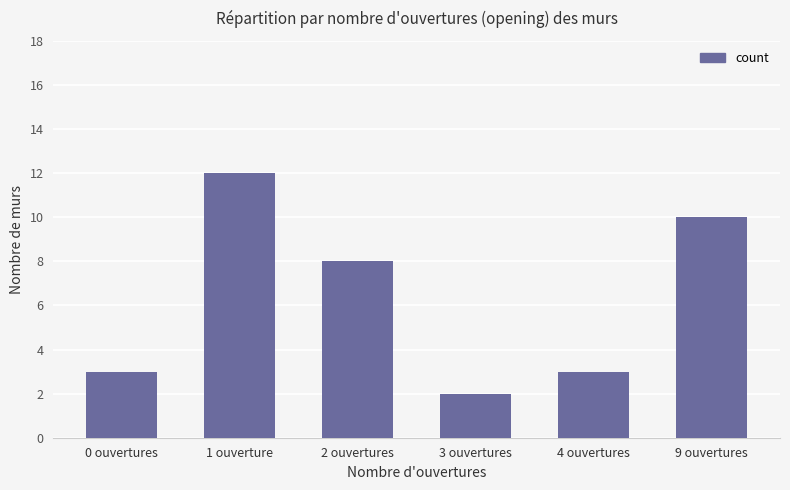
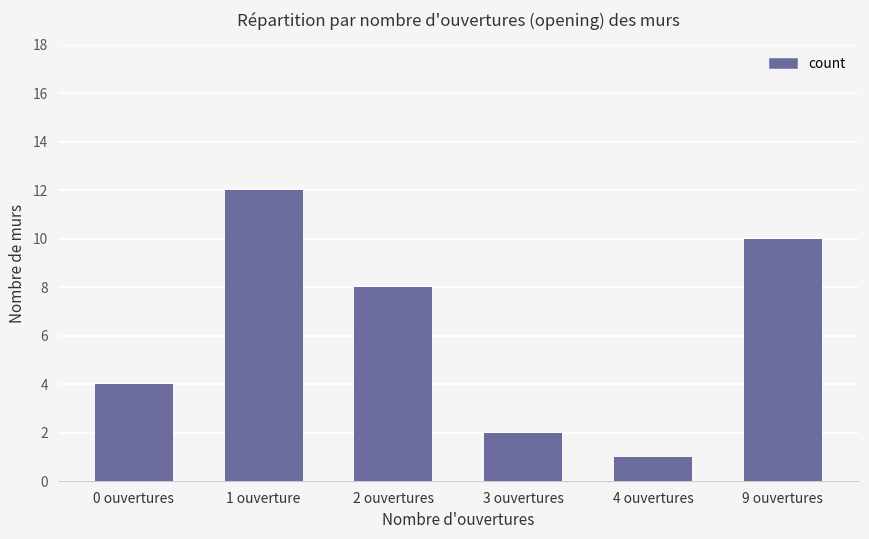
  {
-   "0 ouvertures": 3,
+   "0 ouvertures": 4,
    "1 ouverture": 12,
    "2 ouvertures": 8,
    "3 ouvertures": 2,
-   "4 ouvertures": 3,
+   "4 ouvertures": 1,
    "9 ouvertures": 10
  }
